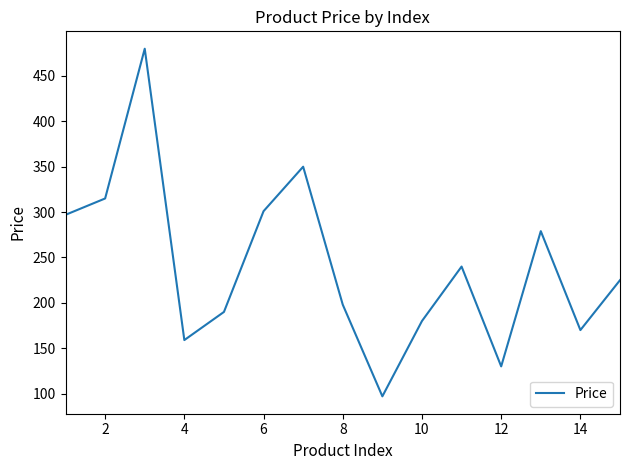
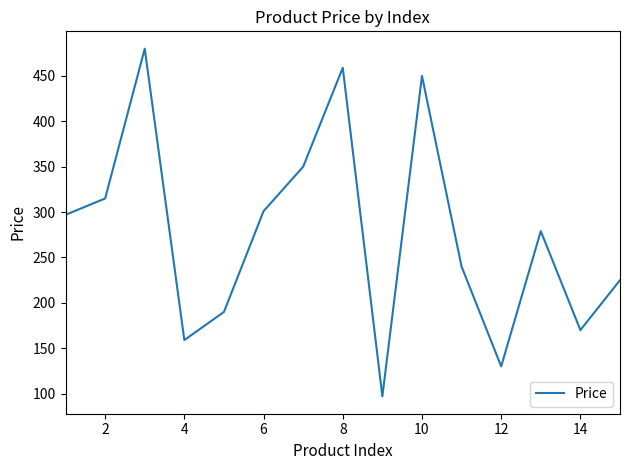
  {
    "2": 320,
    "4": 160,
    "6": 300,
-   "8": 200,
-   "10": 180,
+   "8": 460,
+   "10": 450,
    "12": 130,
    "14": 170
  }
